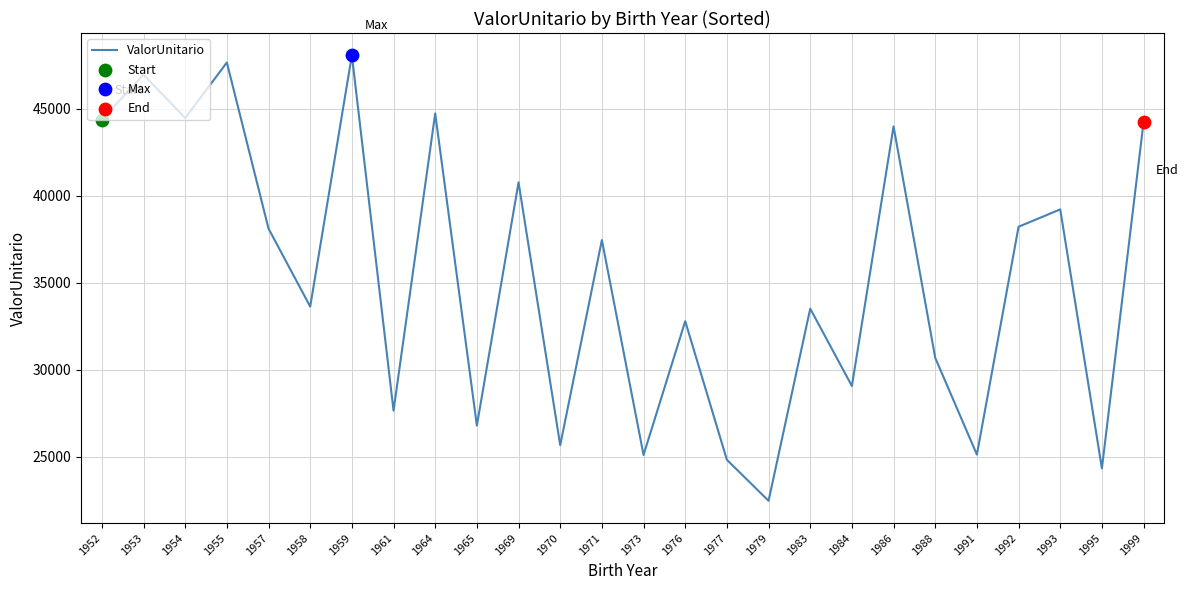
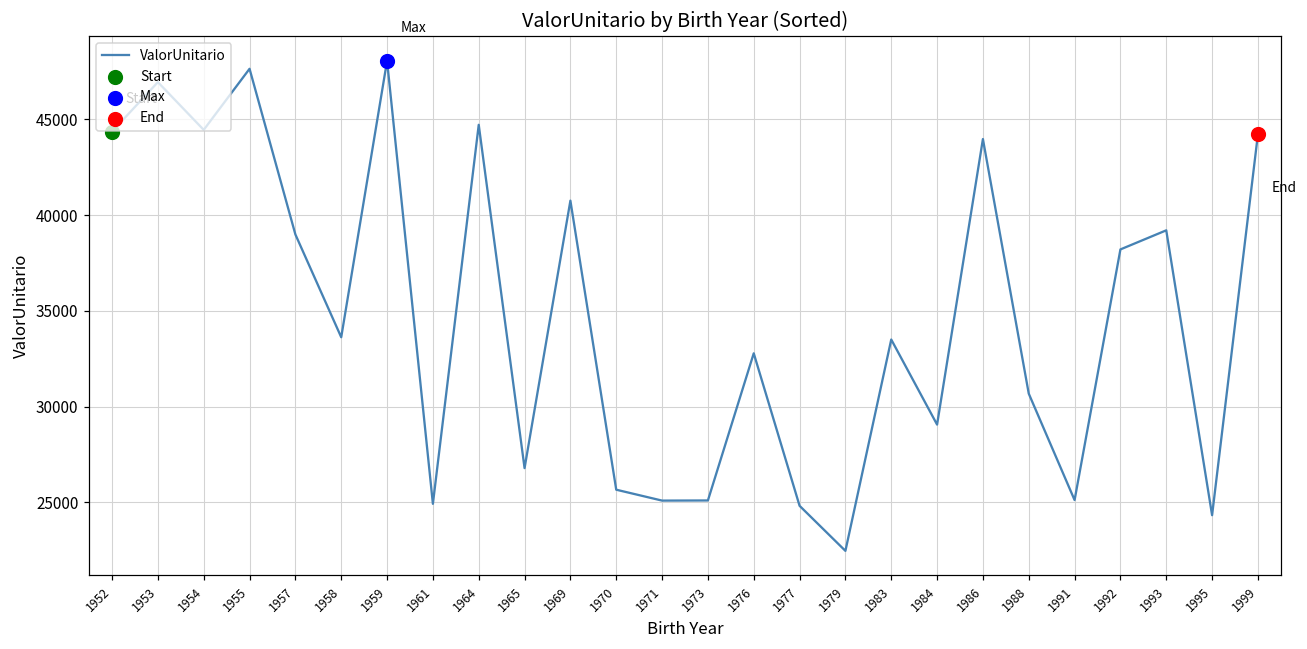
  {
    "ValorUnitario": {
      "1955": 47600,
-     "1957": 38100,
+     "1957": 39000,
      "1958": 33600,
-     "1961": 27600,
+     "1961": 24900,
      "1964": 44700,
      "1965": 26800,
      "1969": 40800,
      "1970": 25700,
-     "1971": 37400,
+     "1971": 25100,
      "1973": 25100,
      "1976": 32800,
      "1977": 24800,
      "1979": 22500,
      "1983": 33500,
      "1984": 29100,
      "1986": 44000,
      "1988": 30700,
      "1991": 25100,
      "1992": 38200,
      "1993": 39200,
      "1995": 24300
    }
  }
